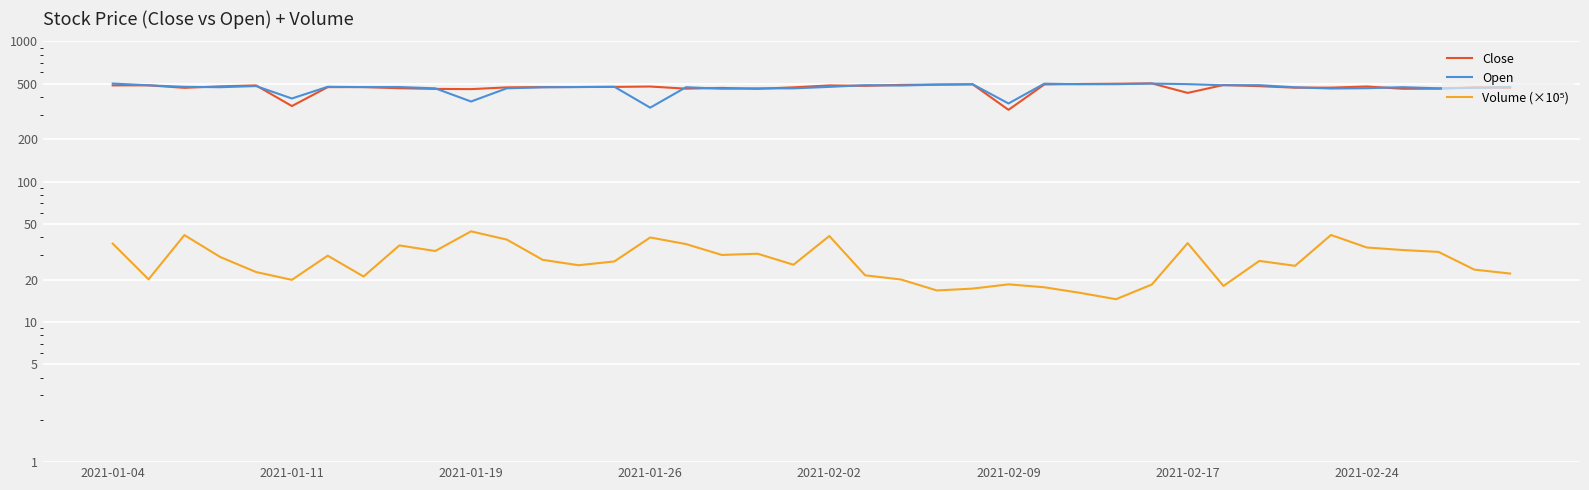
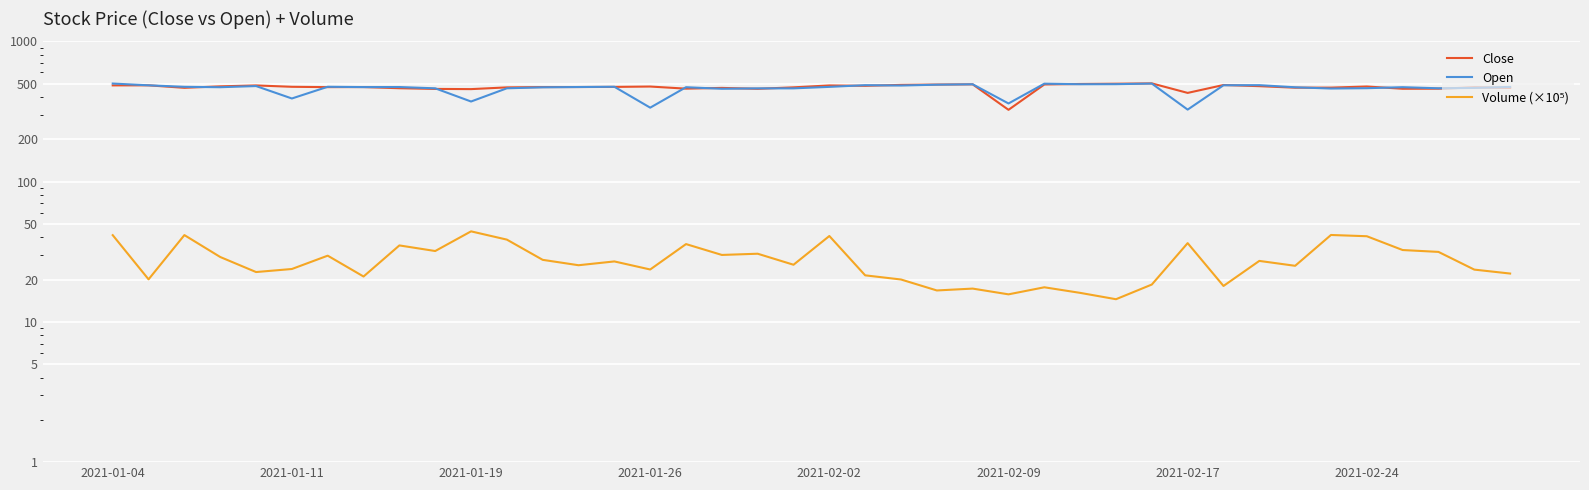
  {
    "Close": {
-     "2021-01-11": 350,
+     "2021-01-11": 470,
      "2021-01-19": 460,
      "2021-01-26": 480,
      "2021-02-09": 320,
      "2021-02-17": 430
    },
    "Open": {
      "2021-01-11": 390,
      "2021-01-19": 370,
      "2021-01-26": 340,
      "2021-02-09": 360,
-     "2021-02-17": 500
+     "2021-02-17": 330
    },
    "Volume (×10⁵)": {
-     "2021-01-04": 36,
-     "2021-01-11": 20,
+     "2021-01-04": 42,
+     "2021-01-11": 24,
      "2021-01-19": 44,
-     "2021-01-26": 40,
+     "2021-01-26": 24,
      "2021-02-02": 41,
-     "2021-02-09": 19,
+     "2021-02-09": 16,
      "2021-02-17": 36,
-     "2021-02-24": 34
+     "2021-02-24": 41
    }
  }
